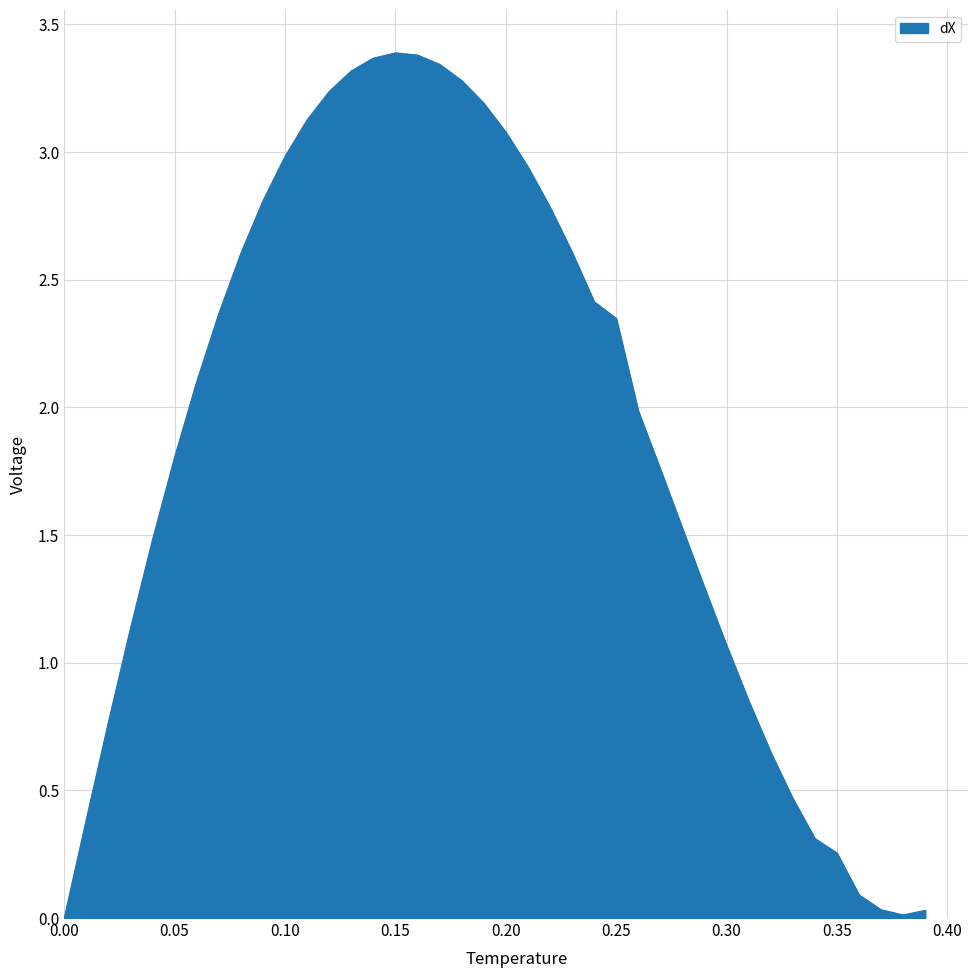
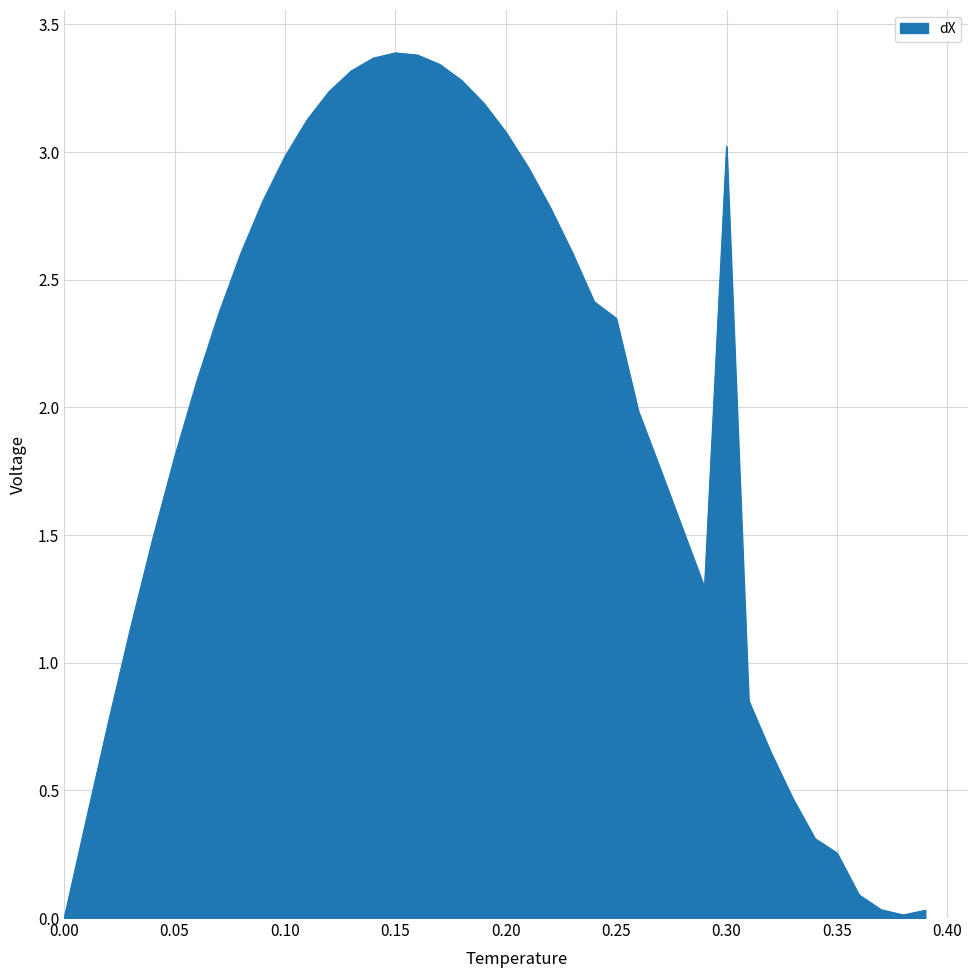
  {
    "0.00": 0.00,
    "0.05": 1.80,
    "0.10": 2.98,
    "0.15": 3.39,
    "0.20": 3.08,
    "0.25": 2.35,
-   "0.30": 1.07,
+   "0.30": 3.02,
    "0.35": 0.25
  }
